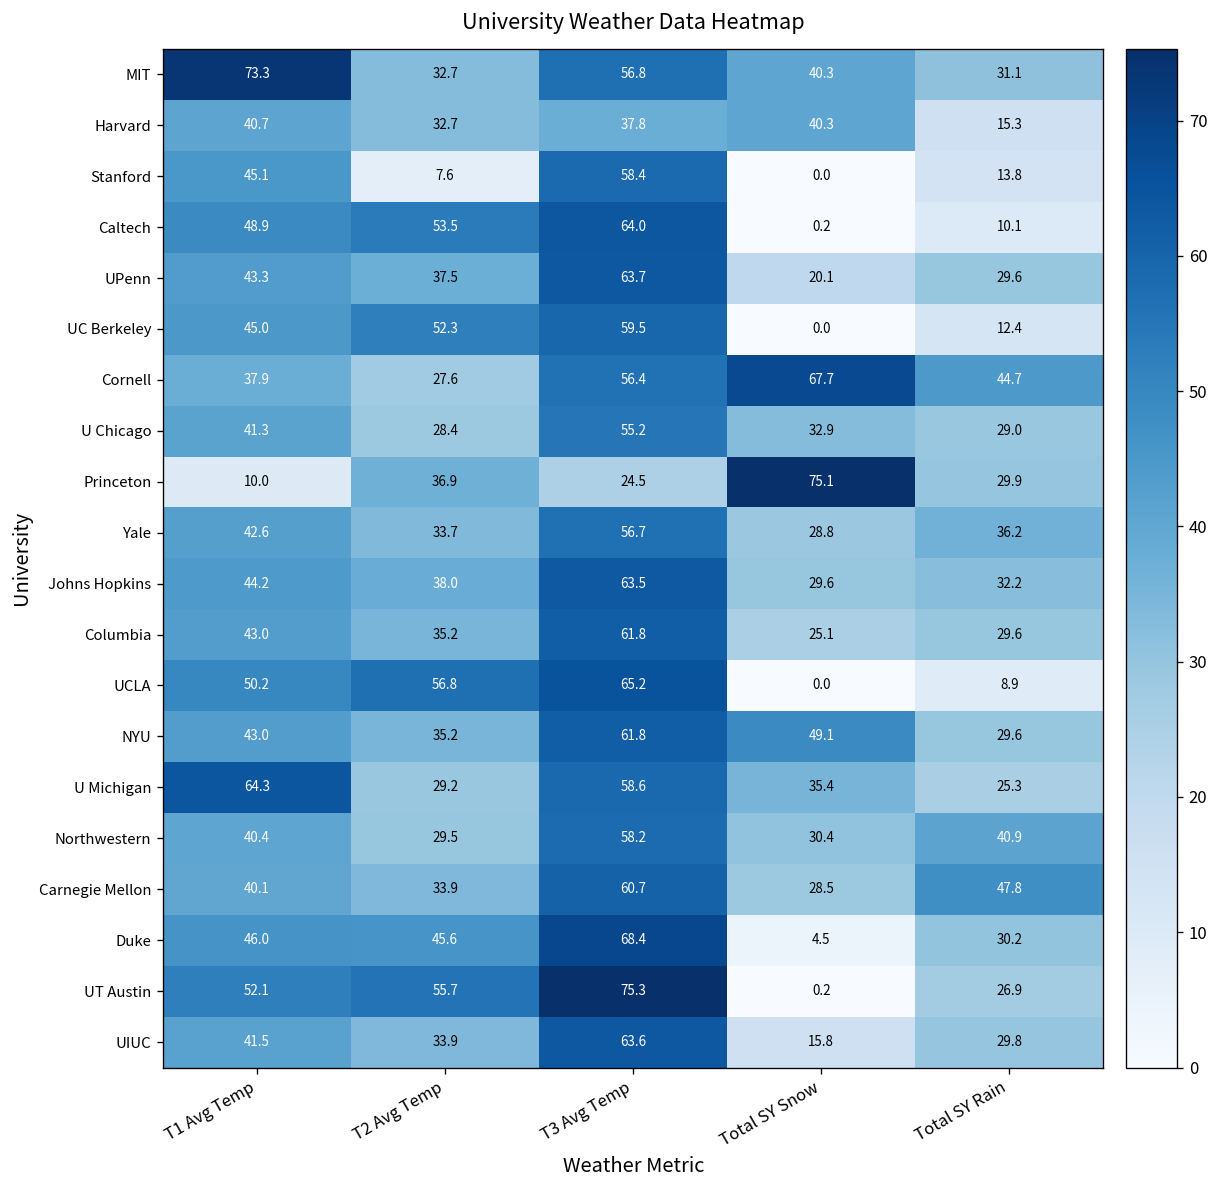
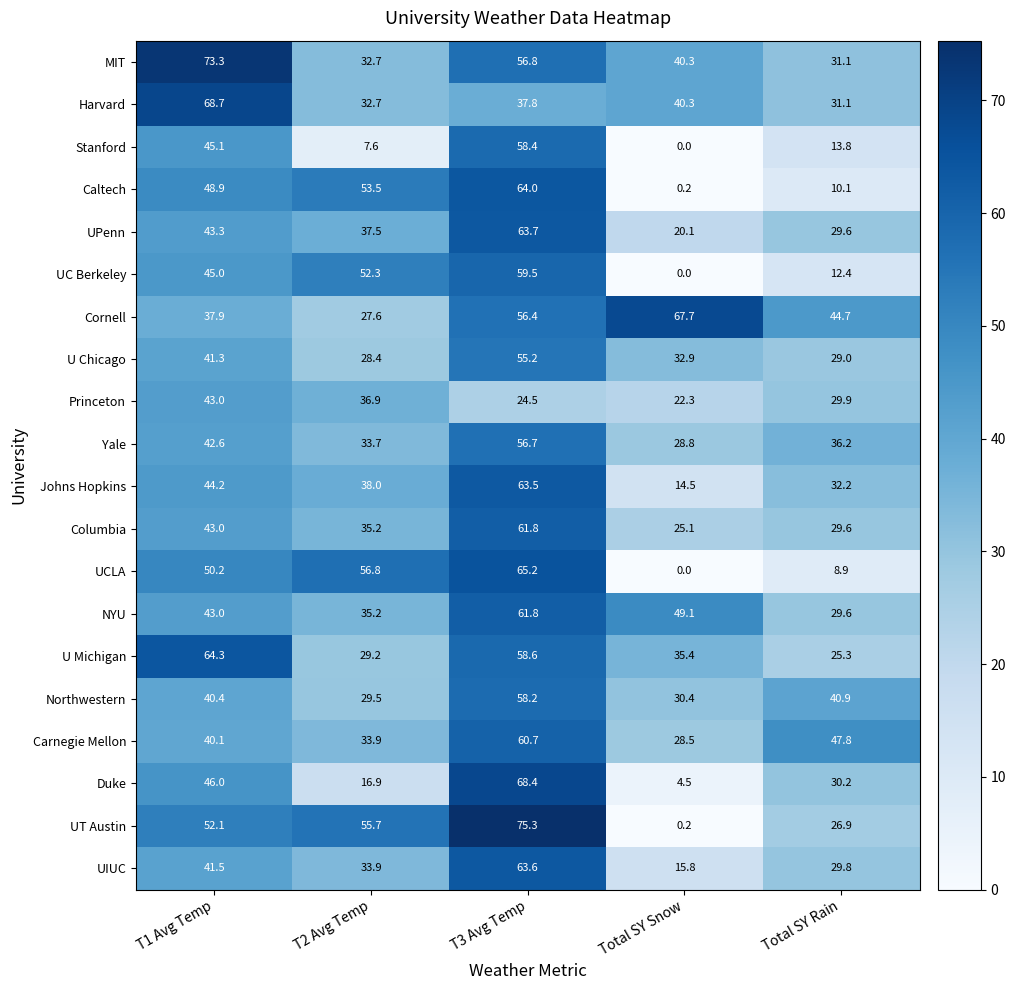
  {
    "MIT": {
      "T1 Avg Temp": 73.3,
      "T2 Avg Temp": 32.7,
      "T3 Avg Temp": 56.8,
      "Total SY Snow": 40.3,
      "Total SY Rain": 31.1
    },
    "Harvard": {
-     "T1 Avg Temp": 40.7,
+     "T1 Avg Temp": 68.7,
      "T2 Avg Temp": 32.7,
      "T3 Avg Temp": 37.8,
      "Total SY Snow": 40.3,
-     "Total SY Rain": 15.3
+     "Total SY Rain": 31.1
    },
    "Stanford": {
      "T1 Avg Temp": 45.1,
      "T2 Avg Temp": 7.6,
      "T3 Avg Temp": 58.4,
      "Total SY Snow": 0.0,
      "Total SY Rain": 13.8
    },
    "Caltech": {
      "T1 Avg Temp": 48.9,
      "T2 Avg Temp": 53.5,
      "T3 Avg Temp": 64.0,
      "Total SY Snow": 0.2,
      "Total SY Rain": 10.1
    },
    "UPenn": {
      "T1 Avg Temp": 43.3,
      "T2 Avg Temp": 37.5,
      "T3 Avg Temp": 63.7,
      "Total SY Snow": 20.1,
      "Total SY Rain": 29.6
    },
    "UC Berkeley": {
      "T1 Avg Temp": 45.0,
      "T2 Avg Temp": 52.3,
      "T3 Avg Temp": 59.5,
      "Total SY Snow": 0.0,
      "Total SY Rain": 12.4
    },
    "Cornell": {
      "T1 Avg Temp": 37.9,
      "T2 Avg Temp": 27.6,
      "T3 Avg Temp": 56.4,
      "Total SY Snow": 67.7,
      "Total SY Rain": 44.7
    },
    "U Chicago": {
      "T1 Avg Temp": 41.3,
      "T2 Avg Temp": 28.4,
      "T3 Avg Temp": 55.2,
      "Total SY Snow": 32.9,
      "Total SY Rain": 29.0
    },
    "Princeton": {
-     "T1 Avg Temp": 10.0,
+     "T1 Avg Temp": 43.0,
      "T2 Avg Temp": 36.9,
      "T3 Avg Temp": 24.5,
-     "Total SY Snow": 75.1,
+     "Total SY Snow": 22.3,
      "Total SY Rain": 29.9
    },
    "Yale": {
      "T1 Avg Temp": 42.6,
      "T2 Avg Temp": 33.7,
      "T3 Avg Temp": 56.7,
      "Total SY Snow": 28.8,
      "Total SY Rain": 36.2
    },
    "Johns Hopkins": {
      "T1 Avg Temp": 44.2,
      "T2 Avg Temp": 38.0,
      "T3 Avg Temp": 63.5,
-     "Total SY Snow": 29.6,
+     "Total SY Snow": 14.5,
      "Total SY Rain": 32.2
    },
    "Columbia": {
      "T1 Avg Temp": 43.0,
      "T2 Avg Temp": 35.2,
      "T3 Avg Temp": 61.8,
      "Total SY Snow": 25.1,
      "Total SY Rain": 29.6
    },
    "UCLA": {
      "T1 Avg Temp": 50.2,
      "T2 Avg Temp": 56.8,
      "T3 Avg Temp": 65.2,
      "Total SY Snow": 0.0,
      "Total SY Rain": 8.9
    },
    "NYU": {
      "T1 Avg Temp": 43.0,
      "T2 Avg Temp": 35.2,
      "T3 Avg Temp": 61.8,
      "Total SY Snow": 49.1,
      "Total SY Rain": 29.6
    },
    "U Michigan": {
      "T1 Avg Temp": 64.3,
      "T2 Avg Temp": 29.2,
      "T3 Avg Temp": 58.6,
      "Total SY Snow": 35.4,
      "Total SY Rain": 25.3
    },
    "Northwestern": {
      "T1 Avg Temp": 40.4,
      "T2 Avg Temp": 29.5,
      "T3 Avg Temp": 58.2,
      "Total SY Snow": 30.4,
      "Total SY Rain": 40.9
    },
    "Carnegie Mellon": {
      "T1 Avg Temp": 40.1,
      "T2 Avg Temp": 33.9,
      "T3 Avg Temp": 60.7,
      "Total SY Snow": 28.5,
      "Total SY Rain": 47.8
    },
    "Duke": {
      "T1 Avg Temp": 46.0,
-     "T2 Avg Temp": 45.6,
+     "T2 Avg Temp": 16.9,
      "T3 Avg Temp": 68.4,
      "Total SY Snow": 4.5,
      "Total SY Rain": 30.2
    },
    "UT Austin": {
      "T1 Avg Temp": 52.1,
      "T2 Avg Temp": 55.7,
      "T3 Avg Temp": 75.3,
      "Total SY Snow": 0.2,
      "Total SY Rain": 26.9
    },
    "UIUC": {
      "T1 Avg Temp": 41.5,
      "T2 Avg Temp": 33.9,
      "T3 Avg Temp": 63.6,
      "Total SY Snow": 15.8,
      "Total SY Rain": 29.8
    }
  }
